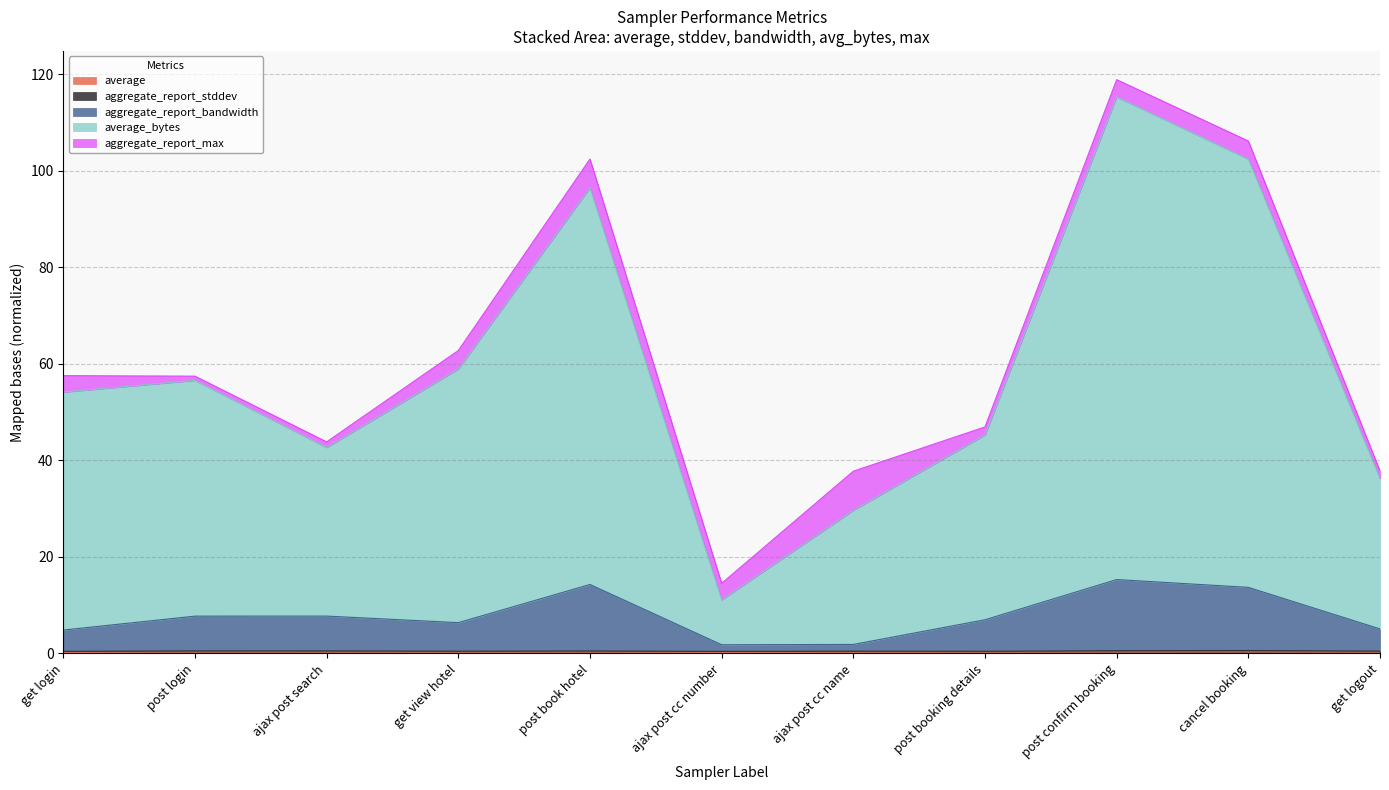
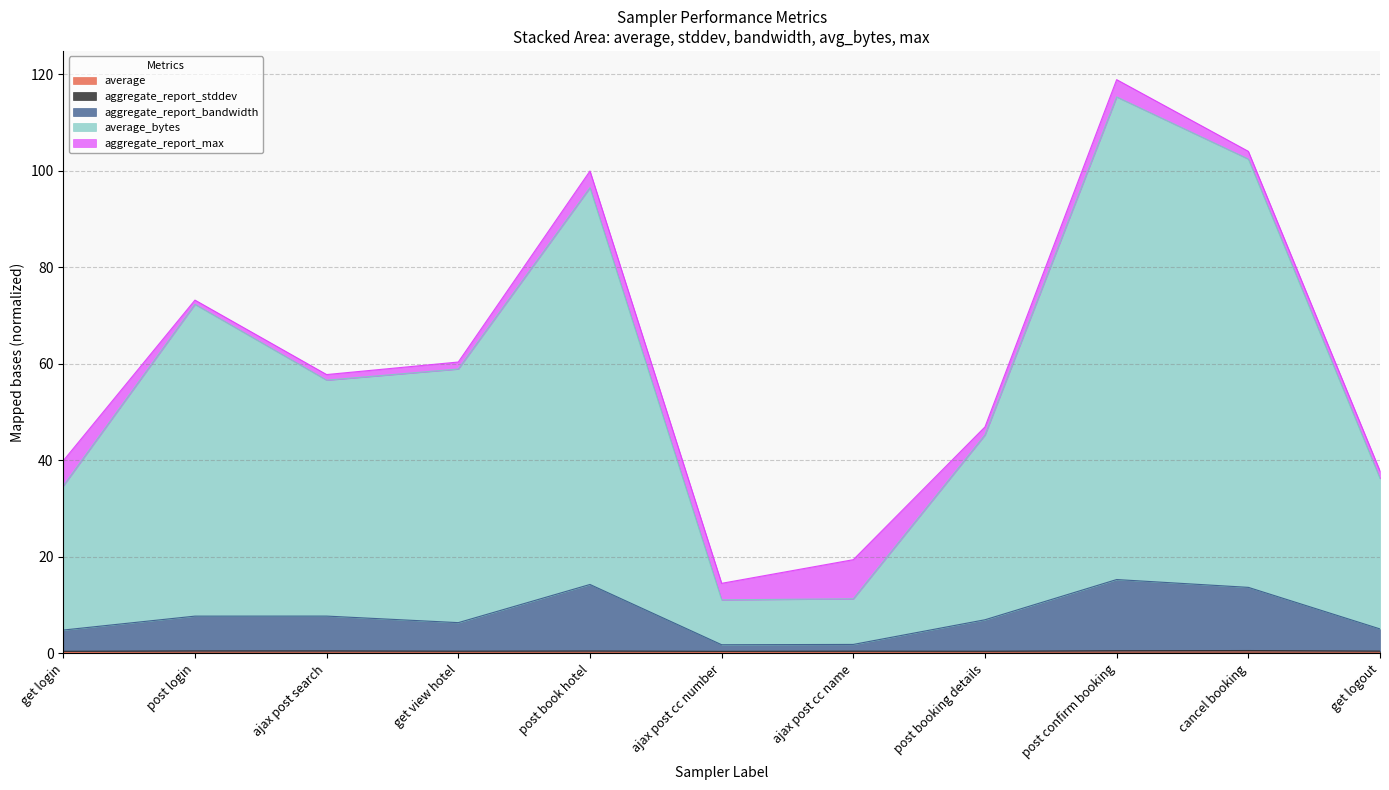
  {
    "aggregate_report_bandwidth": {
      "get login": 4,
      "post login": 7,
      "ajax post search": 7,
      "get view hotel": 6,
      "post book hotel": 14,
      "ajax post cc number": 1,
      "ajax post cc name": 1,
      "post booking details": 7,
      "post confirm booking": 15,
      "cancel booking": 13,
      "get logout": 5
    },
    "average_bytes": {
-     "get login": 49,
-     "post login": 49,
-     "ajax post search": 35,
+     "get login": 30,
+     "post login": 65,
+     "ajax post search": 49,
      "get view hotel": 53,
      "post book hotel": 82,
      "ajax post cc number": 9,
-     "ajax post cc name": 28,
+     "ajax post cc name": 9,
      "post booking details": 38,
      "post confirm booking": 100,
      "cancel booking": 89,
      "get logout": 31
    },
    "aggregate_report_max": {
-     "get login": 3,
+     "get login": 5,
      "post login": 1,
      "ajax post search": 1,
-     "get view hotel": 4,
-     "post book hotel": 6,
+     "get view hotel": 1,
+     "post book hotel": 3,
      "ajax post cc number": 3,
      "ajax post cc name": 8,
      "post booking details": 2,
      "post confirm booking": 4,
-     "cancel booking": 4,
+     "cancel booking": 2,
      "get logout": 2
    }
  }
